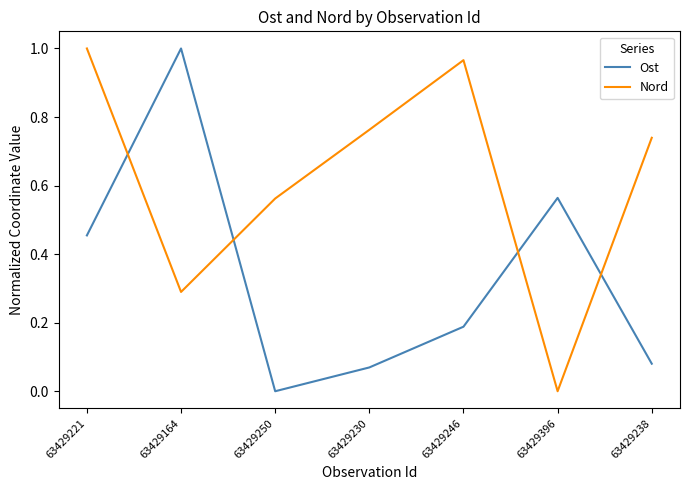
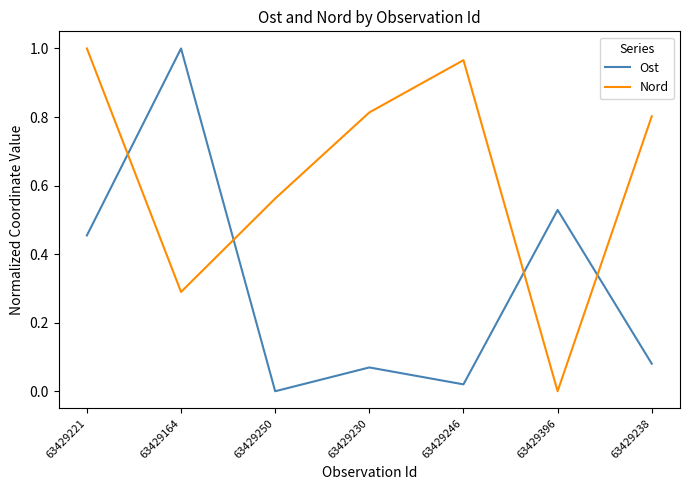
  {
    "Ost": {
      "63429221": 0.45,
      "63429164": 1.00,
      "63429250": 0.00,
      "63429230": 0.07,
-     "63429246": 0.19,
-     "63429396": 0.56,
+     "63429246": 0.02,
+     "63429396": 0.53,
      "63429238": 0.08
    },
    "Nord": {
      "63429221": 1.00,
      "63429164": 0.29,
      "63429250": 0.56,
-     "63429230": 0.76,
+     "63429230": 0.81,
      "63429246": 0.97,
      "63429396": 0.00,
-     "63429238": 0.74
+     "63429238": 0.80
    }
  }
